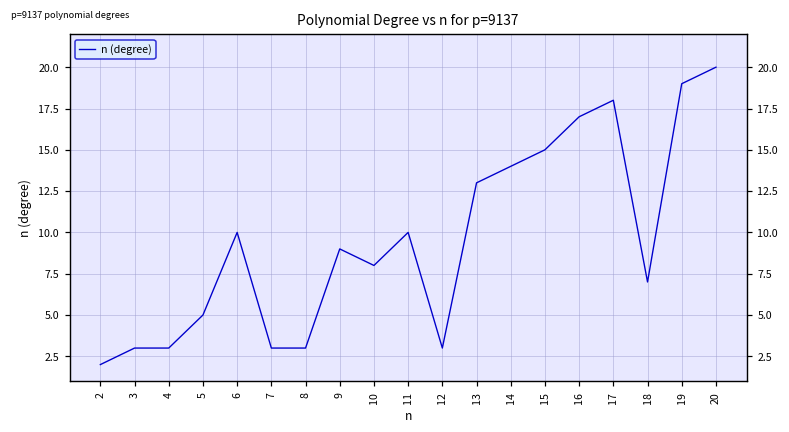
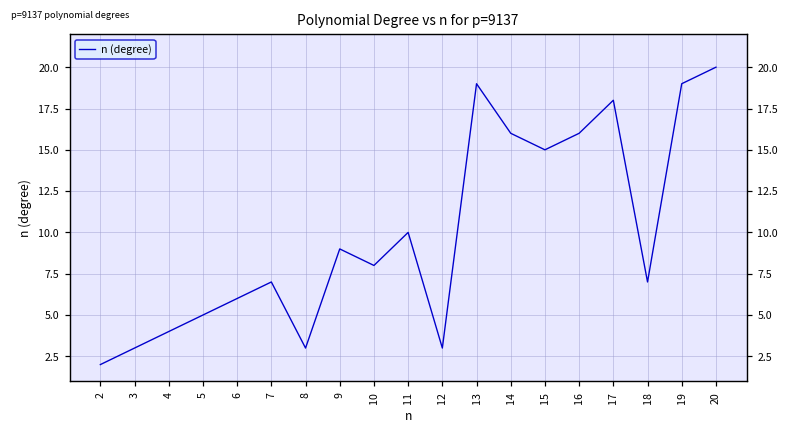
  {
    "2": 2,
    "3": 3,
-   "4": 3,
+   "4": 4,
    "5": 5,
-   "6": 10,
-   "7": 3,
+   "6": 6,
+   "7": 7,
    "8": 3,
    "9": 9,
    "10": 8,
    "11": 10,
    "12": 3,
-   "13": 13,
-   "14": 14,
+   "13": 19,
+   "14": 16,
    "15": 15,
-   "16": 17,
+   "16": 16,
    "17": 18,
    "18": 7,
    "19": 19,
    "20": 20
  }
